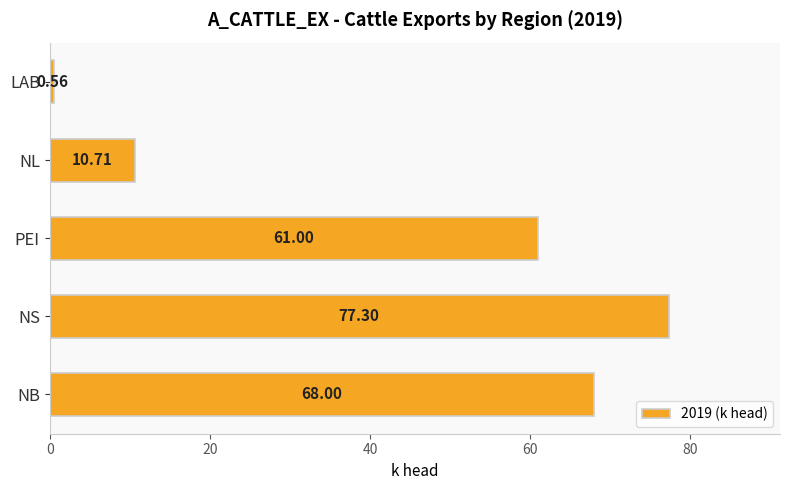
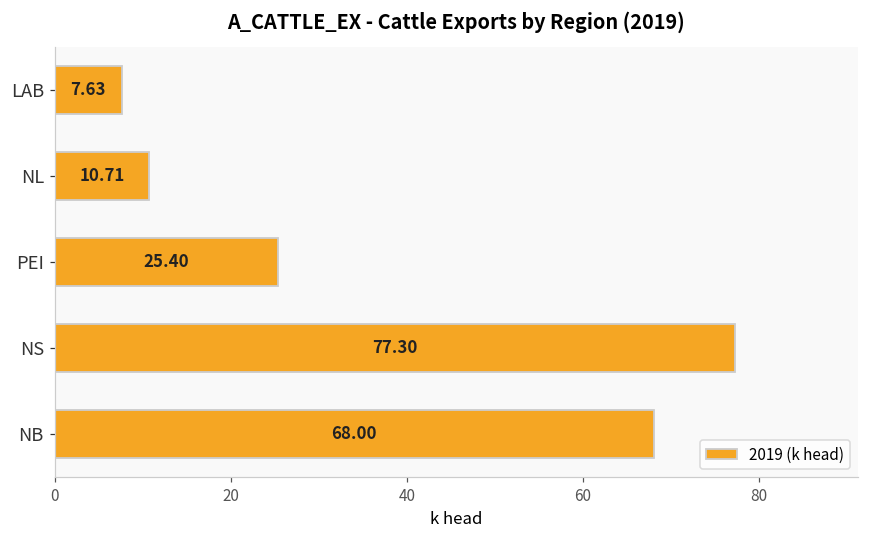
  {
-   "LAB": 0.56,
+   "LAB": 7.63,
    "NL": 10.71,
-   "PEI": 61.00,
+   "PEI": 25.40,
    "NS": 77.30,
    "NB": 68.00
  }
